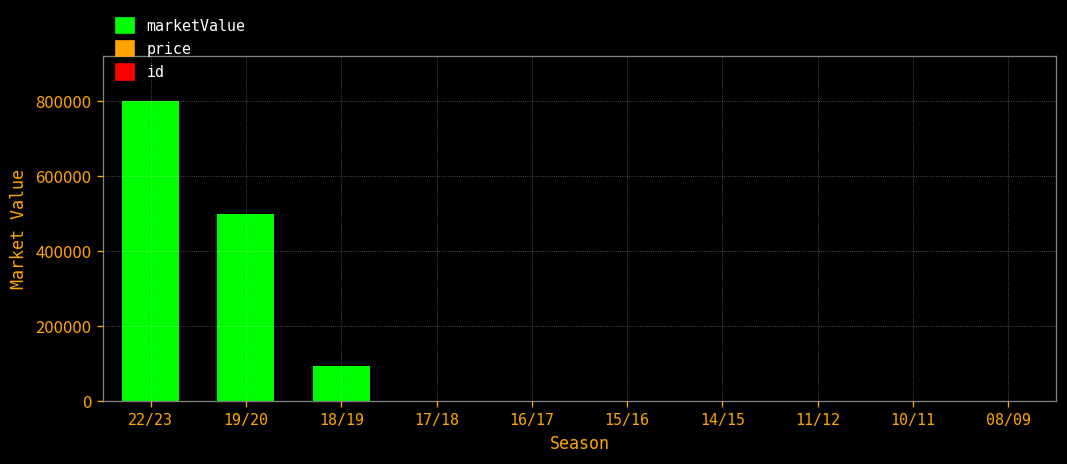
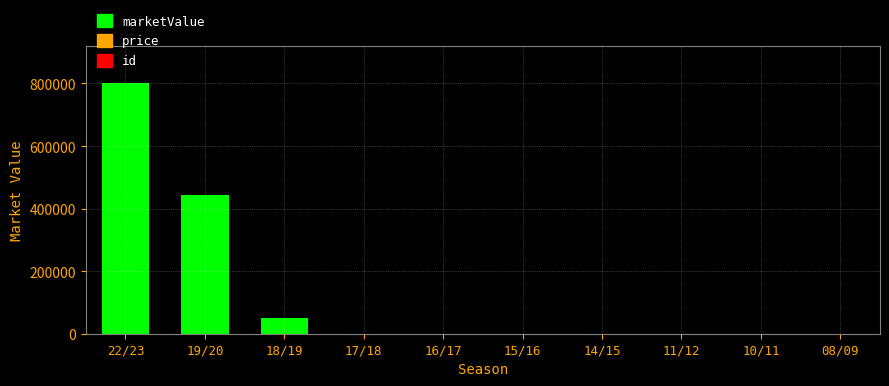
  {
    "22/23": 800000,
-   "19/20": 500000,
-   "18/19": 90000,
+   "19/20": 440000,
+   "18/19": 50000,
    "17/18": 0,
    "16/17": 0,
    "15/16": 0,
    "14/15": 0,
    "11/12": 0,
    "10/11": 0,
    "08/09": 0
  }
